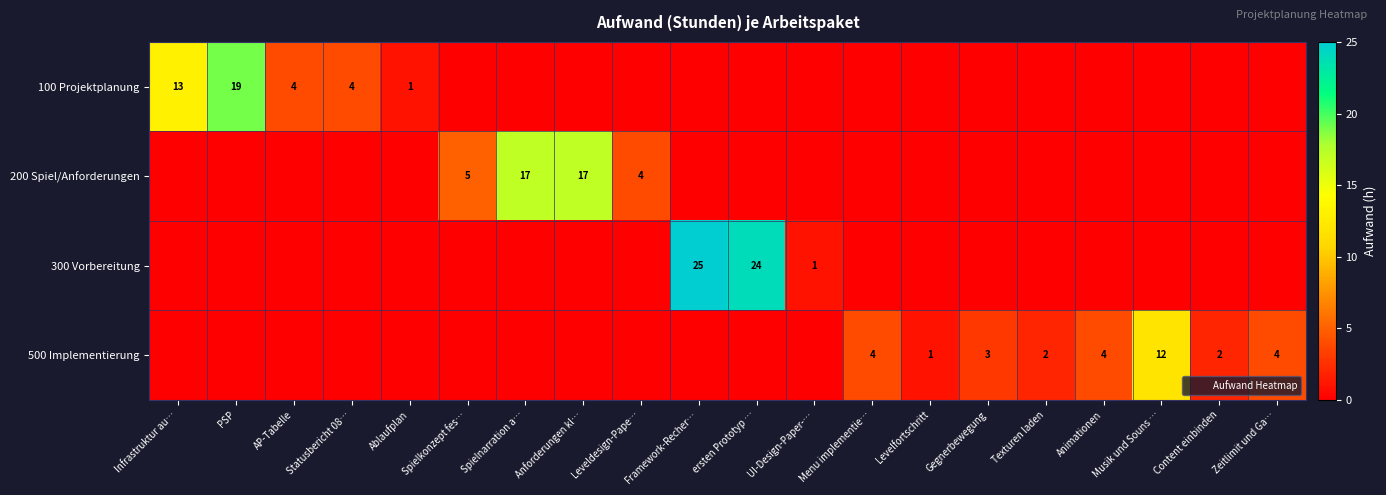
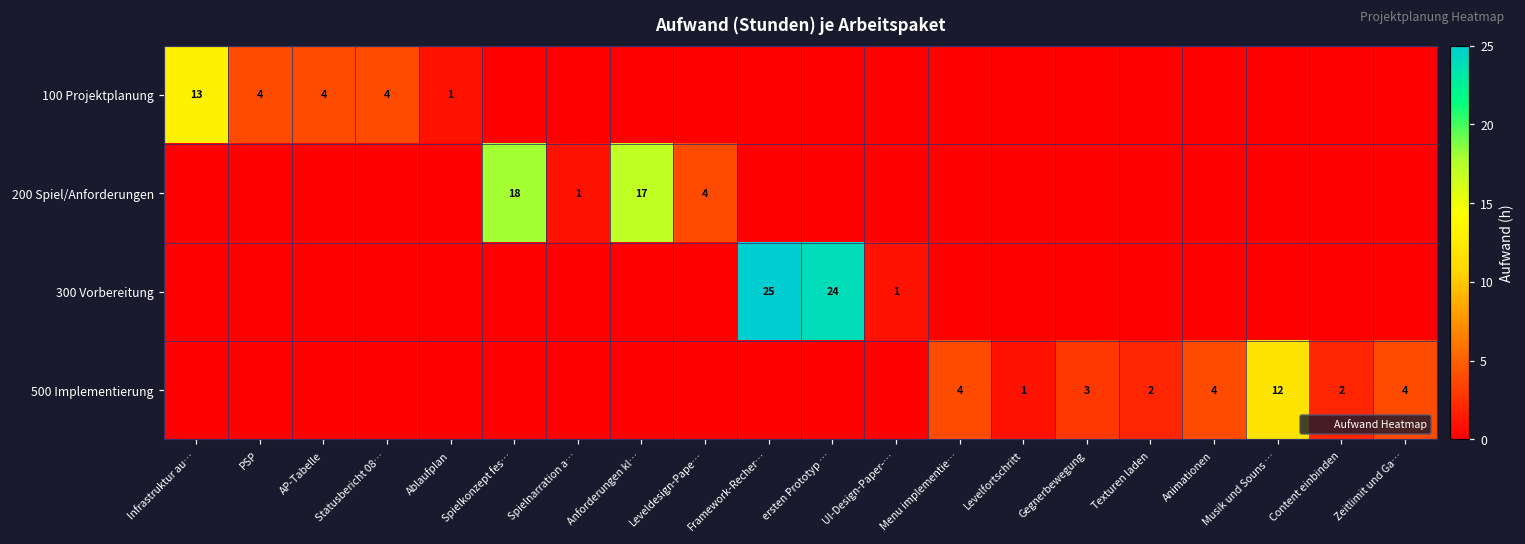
  {
    "100 Projektplanung": {
      "Infrastruktur au…": 13,
-     "PSP": 19,
+     "PSP": 4,
      "AP-Tabelle": 4,
      "Statusbericht 08…": 4,
      "Ablaufplan": 1
    },
    "200 Spiel/Anforderungen": {
-     "Spielkonzept fes…": 5,
-     "Spielnarration a…": 17,
+     "Spielkonzept fes…": 18,
+     "Spielnarration a…": 1,
      "Anforderungen kl…": 17,
      "Leveldesign-Pape…": 4
    },
    "300 Vorbereitung": {
      "Framework-Recher…": 25,
      "ersten Prototyp …": 24,
      "UI-Design-Paper-…": 1
    },
    "500 Implementierung": {
      "Menu implementie…": 4,
      "Levelfortschritt": 1,
      "Gegnerbewegung": 3,
      "Texturen laden": 2,
      "Animationen": 4,
      "Musik und Souns …": 12,
      "Content einbinden": 2,
      "Zeitlimit und Ga…": 4
    }
  }
